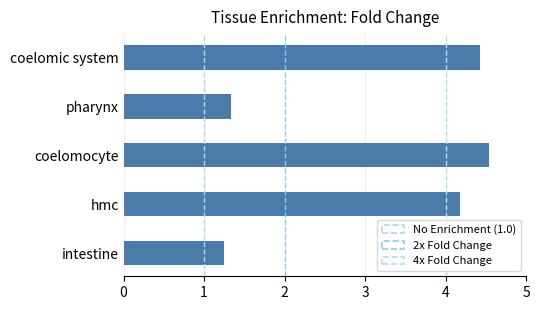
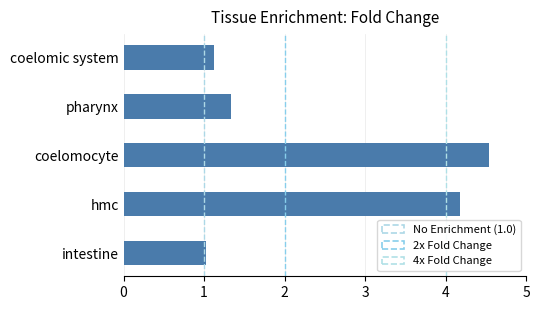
  {
-   "coelomic system": 4.4,
+   "coelomic system": 1.1,
    "pharynx": 1.3,
    "coelomocyte": 4.5,
    "hmc": 4.2,
-   "intestine": 1.3
+   "intestine": 1.0
  }
